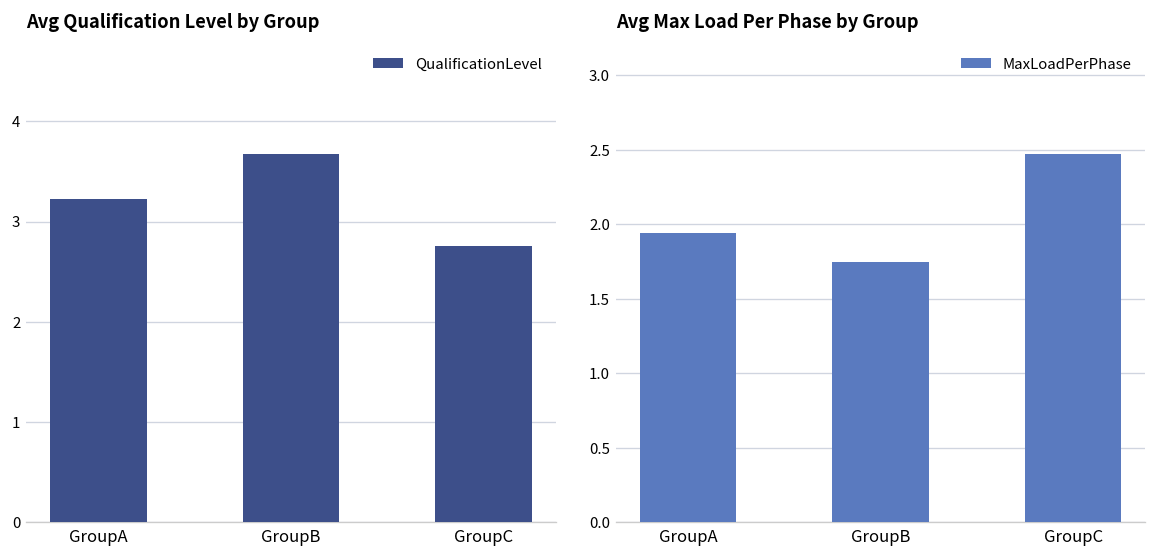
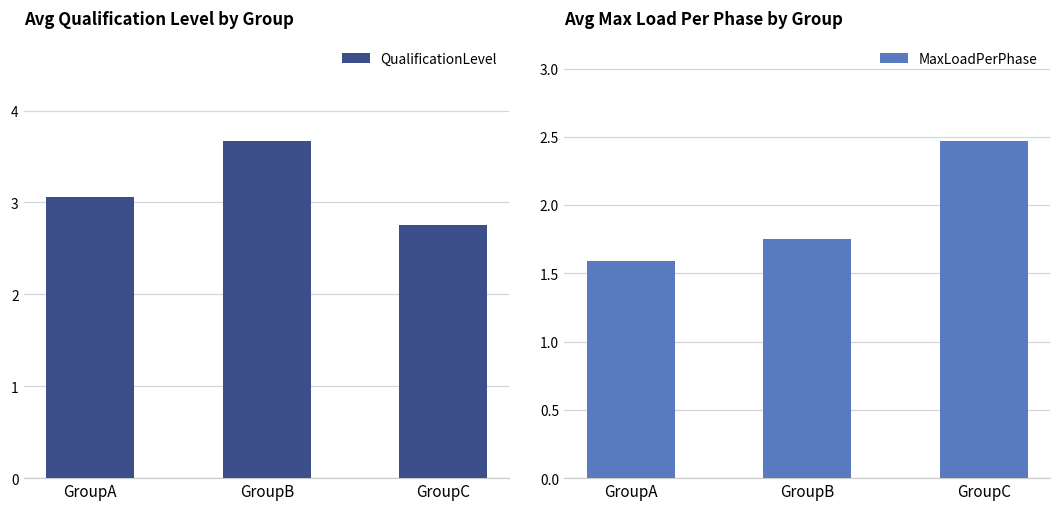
  {
    "Avg Qualification Level by Group": {
-     "GroupA": 3.2,
+     "GroupA": 3.1,
      "GroupB": 3.7,
      "GroupC": 2.8
    },
    "Avg Max Load Per Phase by Group": {
-     "GroupA": 1.94,
+     "GroupA": 1.59,
      "GroupB": 1.75,
      "GroupC": 2.47
    }
  }
